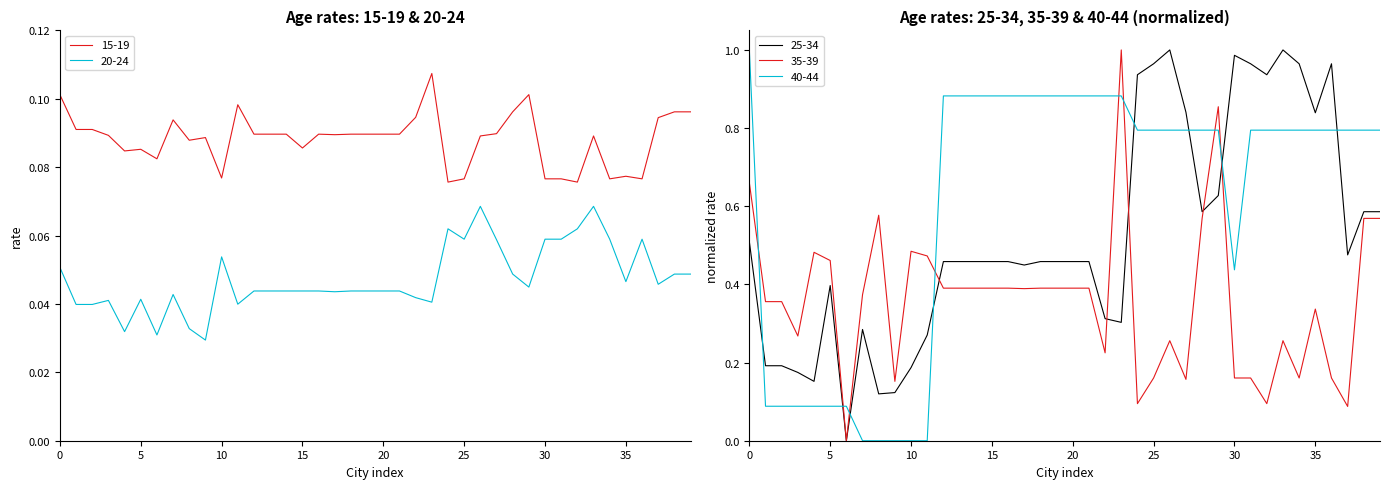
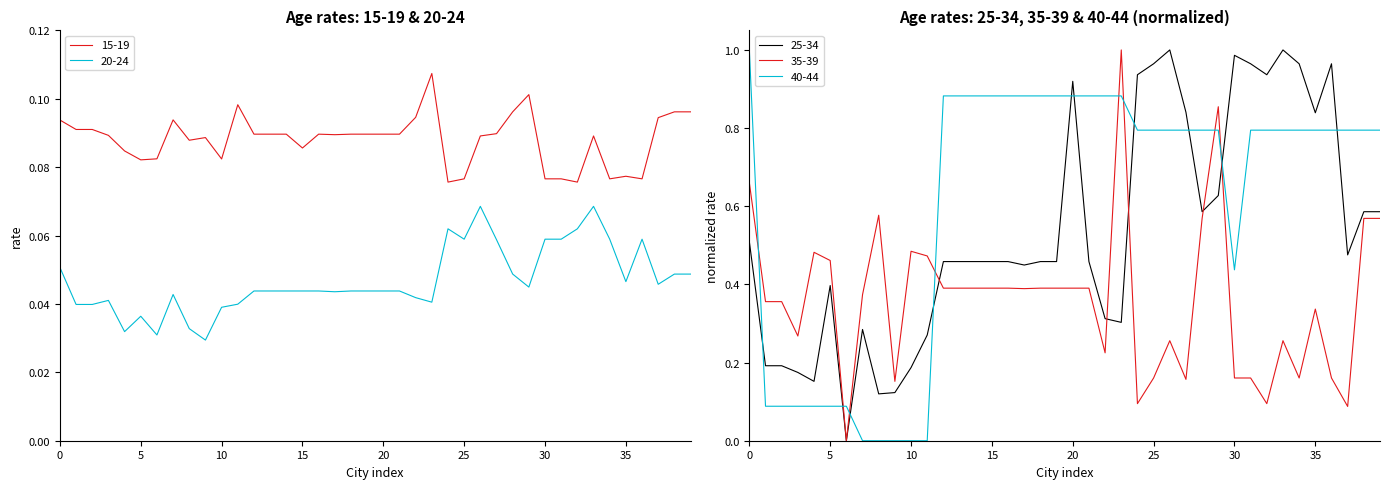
  {
    "Age rates: 15-19 & 20-24": {
      "15-19": {
-       "0": 0.101,
-       "5": 0.085,
-       "10": 0.077,
+       "0": 0.094,
+       "5": 0.082,
+       "10": 0.082,
        "15": 0.086,
        "20": 0.090,
        "25": 0.077,
        "30": 0.077,
        "35": 0.077
      },
      "20-24": {
        "0": 0.051,
-       "5": 0.041,
-       "10": 0.054,
+       "5": 0.036,
+       "10": 0.039,
        "15": 0.044,
        "20": 0.044,
        "25": 0.059,
        "30": 0.059,
        "35": 0.047
      }
    },
    "Age rates: 25-34, 35-39 & 40-44 (normalized)": {
      "25-34": {
        "0": 0.51,
        "5": 0.40,
        "10": 0.19,
        "15": 0.46,
-       "20": 0.46,
+       "20": 0.92,
        "25": 0.96,
        "30": 0.99,
        "35": 0.84
      },
      "35-39": {
        "0": 0.66,
        "5": 0.46,
        "10": 0.48,
        "15": 0.39,
        "20": 0.39,
        "25": 0.16,
        "30": 0.16,
        "35": 0.34
      },
      "40-44": {
        "0": 1.00,
        "5": 0.09,
        "10": 0.00,
        "15": 0.88,
        "20": 0.88,
        "25": 0.79,
        "30": 0.44,
        "35": 0.79
      }
    }
  }
